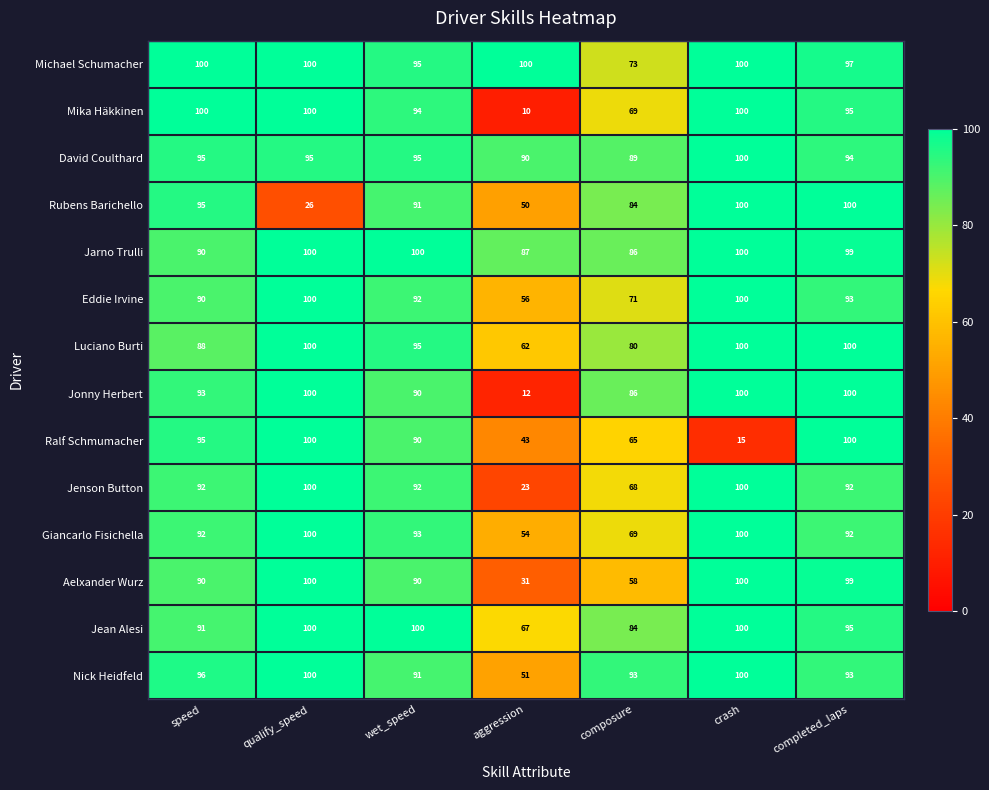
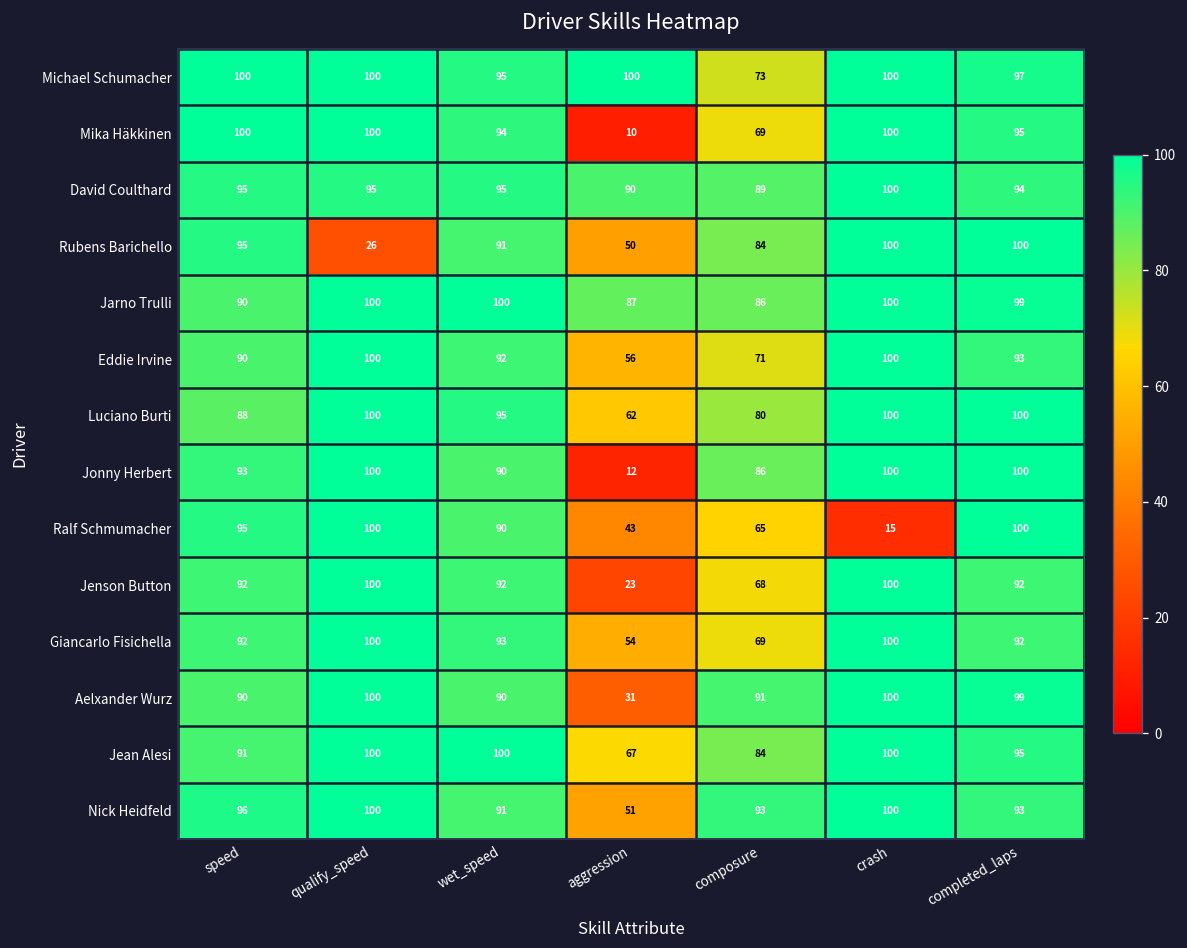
  {
    "Michael Schumacher": {
      "speed": 100,
      "qualify_speed": 100,
      "wet_speed": 95,
      "aggression": 100,
      "composure": 73,
      "crash": 100,
      "completed_laps": 97
    },
    "Mika Häkkinen": {
      "speed": 100,
      "qualify_speed": 100,
      "wet_speed": 94,
      "aggression": 10,
      "composure": 69,
      "crash": 100,
      "completed_laps": 95
    },
    "David Coulthard": {
      "speed": 95,
      "qualify_speed": 95,
      "wet_speed": 95,
      "aggression": 90,
      "composure": 89,
      "crash": 100,
      "completed_laps": 94
    },
    "Rubens Barichello": {
      "speed": 95,
      "qualify_speed": 26,
      "wet_speed": 91,
      "aggression": 50,
      "composure": 84,
      "crash": 100,
      "completed_laps": 100
    },
    "Jarno Trulli": {
      "speed": 90,
      "qualify_speed": 100,
      "wet_speed": 100,
      "aggression": 87,
      "composure": 86,
      "crash": 100,
      "completed_laps": 99
    },
    "Eddie Irvine": {
      "speed": 90,
      "qualify_speed": 100,
      "wet_speed": 92,
      "aggression": 56,
      "composure": 71,
      "crash": 100,
      "completed_laps": 93
    },
    "Luciano Burti": {
      "speed": 88,
      "qualify_speed": 100,
      "wet_speed": 95,
      "aggression": 62,
      "composure": 80,
      "crash": 100,
      "completed_laps": 100
    },
    "Jonny Herbert": {
      "speed": 93,
      "qualify_speed": 100,
      "wet_speed": 90,
      "aggression": 12,
      "composure": 86,
      "crash": 100,
      "completed_laps": 100
    },
    "Ralf Schmumacher": {
      "speed": 95,
      "qualify_speed": 100,
      "wet_speed": 90,
      "aggression": 43,
      "composure": 65,
      "crash": 15,
      "completed_laps": 100
    },
    "Jenson Button": {
      "speed": 92,
      "qualify_speed": 100,
      "wet_speed": 92,
      "aggression": 23,
      "composure": 68,
      "crash": 100,
      "completed_laps": 92
    },
    "Giancarlo Fisichella": {
      "speed": 92,
      "qualify_speed": 100,
      "wet_speed": 93,
      "aggression": 54,
      "composure": 69,
      "crash": 100,
      "completed_laps": 92
    },
    "Aelxander Wurz": {
      "speed": 90,
      "qualify_speed": 100,
      "wet_speed": 90,
      "aggression": 31,
-     "composure": 58,
+     "composure": 91,
      "crash": 100,
      "completed_laps": 99
    },
    "Jean Alesi": {
      "speed": 91,
      "qualify_speed": 100,
      "wet_speed": 100,
      "aggression": 67,
      "composure": 84,
      "crash": 100,
      "completed_laps": 95
    },
    "Nick Heidfeld": {
      "speed": 96,
      "qualify_speed": 100,
      "wet_speed": 91,
      "aggression": 51,
      "composure": 93,
      "crash": 100,
      "completed_laps": 93
    }
  }
